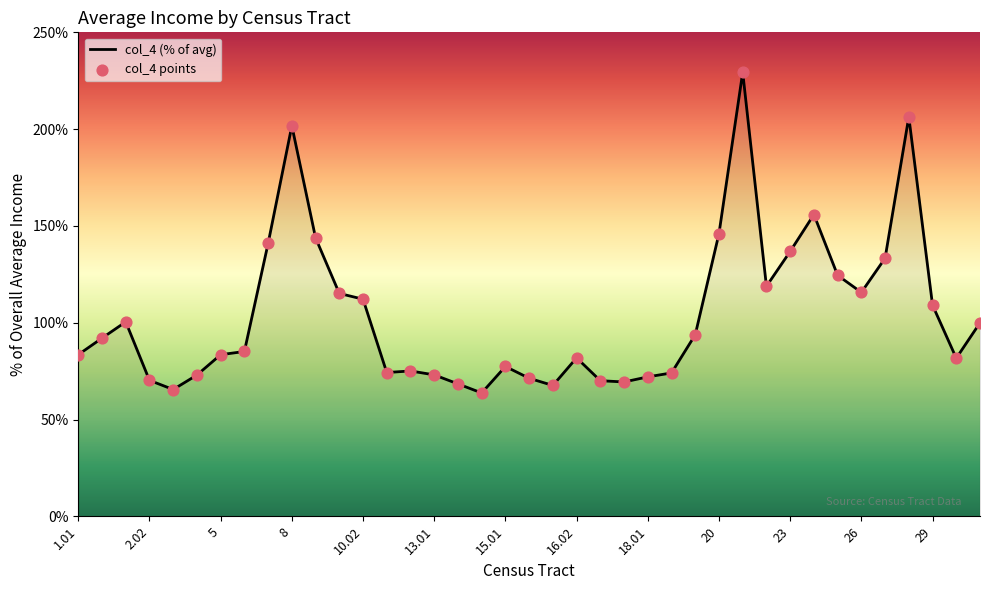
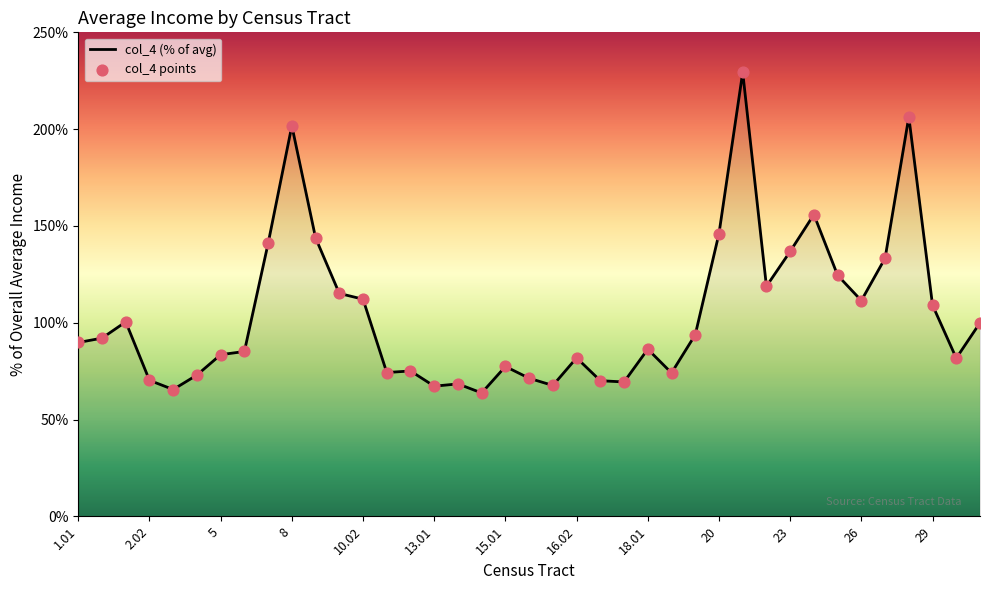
  {
-   "1.01": "84%",
+   "1.01": "90%",
    "2.02": "70%",
    "5": "84%",
    "8": "202%",
    "10.02": "112%",
-   "13.01": "73%",
+   "13.01": "67%",
    "15.01": "77%",
    "16.02": "82%",
-   "18.01": "72%",
+   "18.01": "86%",
    "20": "146%",
    "23": "137%",
-   "26": "116%",
+   "26": "111%",
    "29": "109%"
  }
